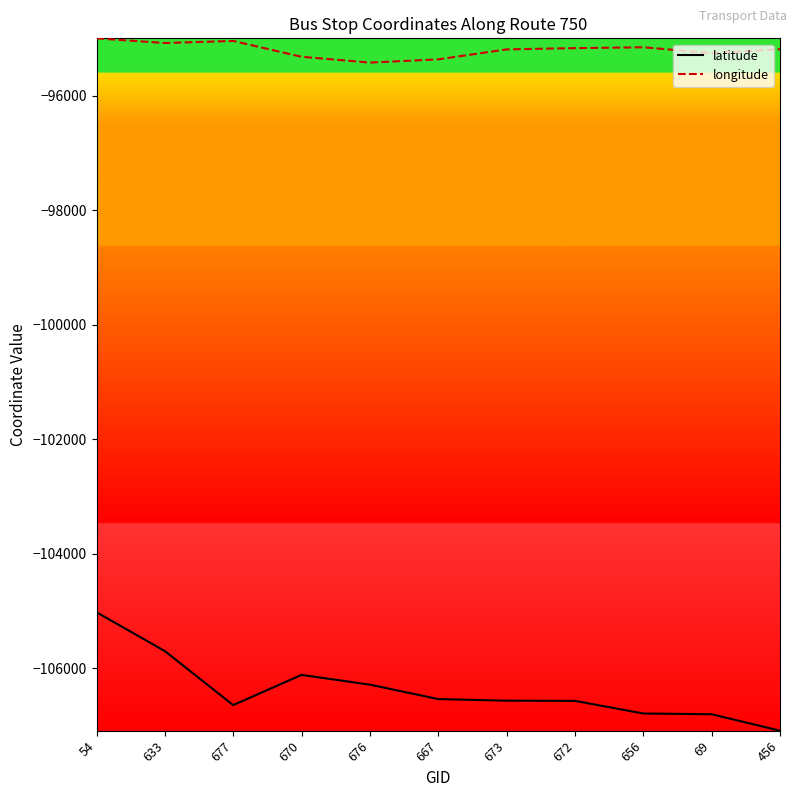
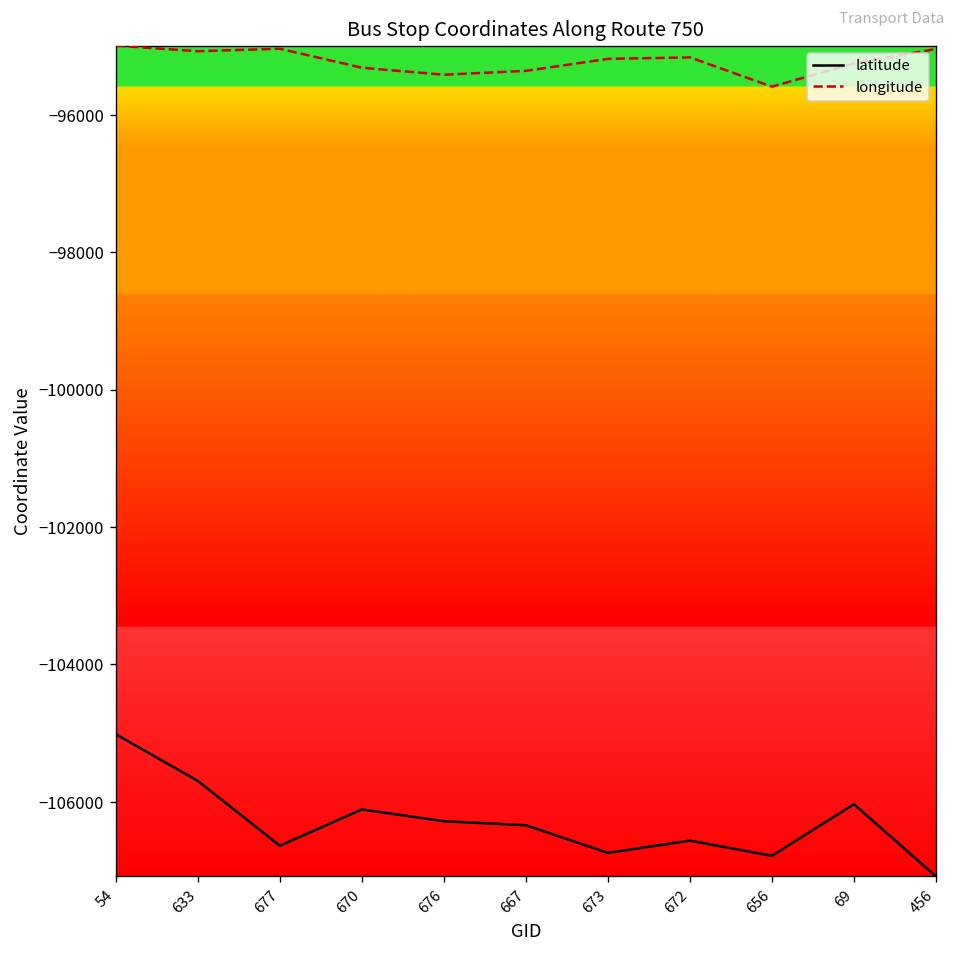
  {
    "latitude": {
      "54": -105000,
      "633": -105700,
      "677": -106600,
      "670": -106100,
      "676": -106300,
-     "667": -106500,
-     "673": -106600,
+     "667": -106300,
+     "673": -106700,
      "672": -106600,
      "656": -106800,
-     "69": -106800,
+     "69": -106000,
      "456": -107100
    },
    "longitude": {
      "54": -95000,
      "633": -95100,
      "677": -95000,
      "670": -95300,
      "676": -95400,
      "667": -95400,
      "673": -95200,
      "672": -95200,
-     "656": -95100,
-     "456": -95200
+     "656": -95600,
+     "456": -95000
    }
  }
